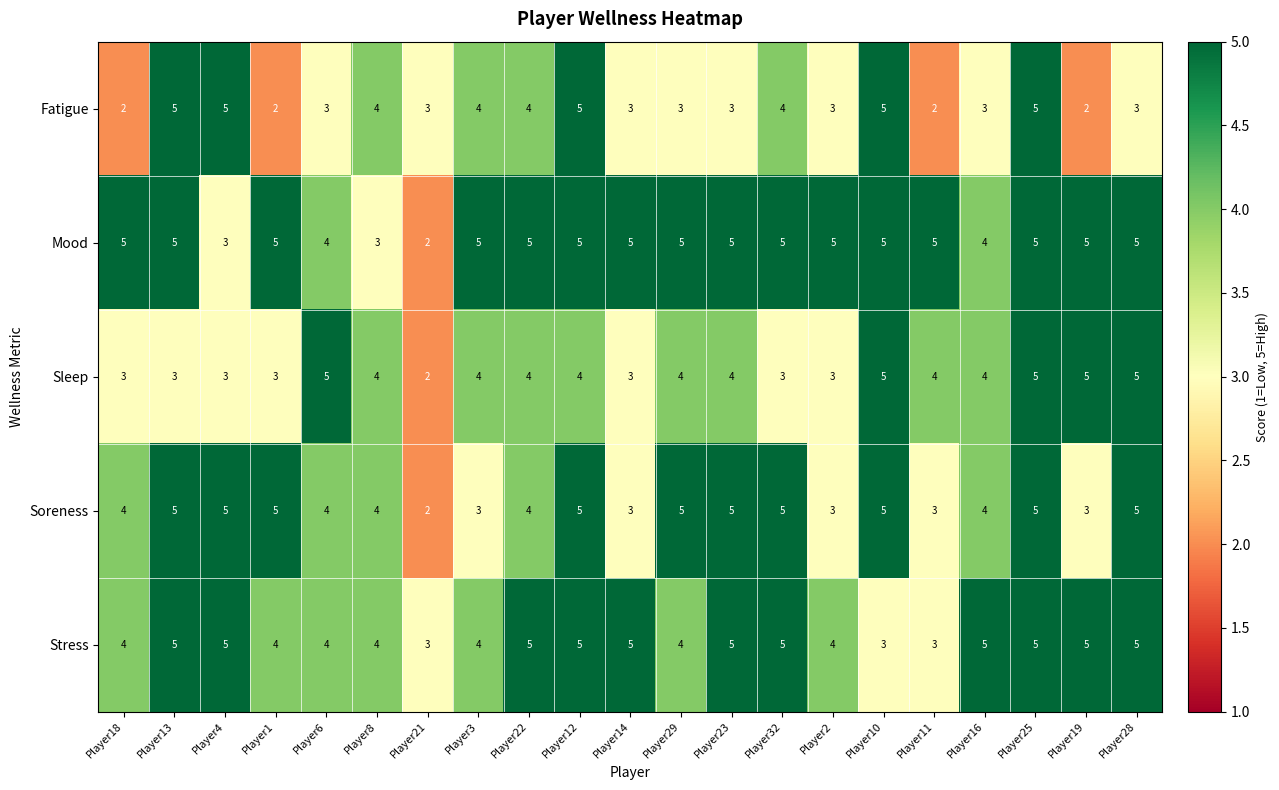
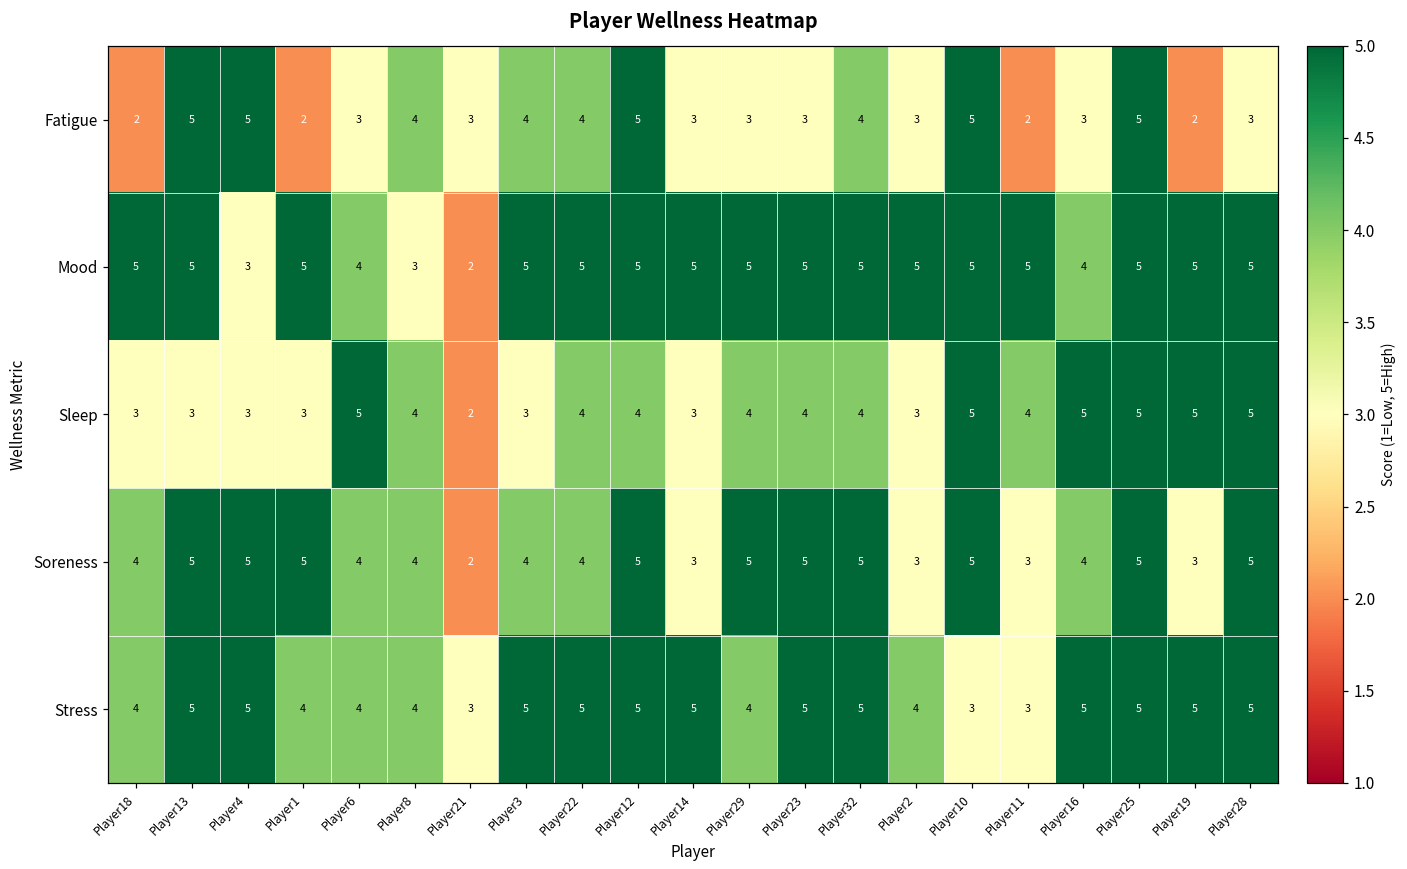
  {
    "Fatigue": {
      "Player18": 2,
      "Player13": 5,
      "Player4": 5,
      "Player1": 2,
      "Player6": 3,
      "Player8": 4,
      "Player21": 3,
      "Player3": 4,
      "Player22": 4,
      "Player12": 5,
      "Player14": 3,
      "Player29": 3,
      "Player23": 3,
      "Player32": 4,
      "Player2": 3,
      "Player10": 5,
      "Player11": 2,
      "Player16": 3,
      "Player25": 5,
      "Player19": 2,
      "Player28": 3
    },
    "Mood": {
      "Player18": 5,
      "Player13": 5,
      "Player4": 3,
      "Player1": 5,
      "Player6": 4,
      "Player8": 3,
      "Player21": 2,
      "Player3": 5,
      "Player22": 5,
      "Player12": 5,
      "Player14": 5,
      "Player29": 5,
      "Player23": 5,
      "Player32": 5,
      "Player2": 5,
      "Player10": 5,
      "Player11": 5,
      "Player16": 4,
      "Player25": 5,
      "Player19": 5,
      "Player28": 5
    },
    "Sleep": {
      "Player18": 3,
      "Player13": 3,
      "Player4": 3,
      "Player1": 3,
      "Player6": 5,
      "Player8": 4,
      "Player21": 2,
-     "Player3": 4,
+     "Player3": 3,
      "Player22": 4,
      "Player12": 4,
      "Player14": 3,
      "Player29": 4,
      "Player23": 4,
-     "Player32": 3,
+     "Player32": 4,
      "Player2": 3,
      "Player10": 5,
      "Player11": 4,
-     "Player16": 4,
+     "Player16": 5,
      "Player25": 5,
      "Player19": 5,
      "Player28": 5
    },
    "Soreness": {
      "Player18": 4,
      "Player13": 5,
      "Player4": 5,
      "Player1": 5,
      "Player6": 4,
      "Player8": 4,
      "Player21": 2,
-     "Player3": 3,
+     "Player3": 4,
      "Player22": 4,
      "Player12": 5,
      "Player14": 3,
      "Player29": 5,
      "Player23": 5,
      "Player32": 5,
      "Player2": 3,
      "Player10": 5,
      "Player11": 3,
      "Player16": 4,
      "Player25": 5,
      "Player19": 3,
      "Player28": 5
    },
    "Stress": {
      "Player18": 4,
      "Player13": 5,
      "Player4": 5,
      "Player1": 4,
      "Player6": 4,
      "Player8": 4,
      "Player21": 3,
-     "Player3": 4,
+     "Player3": 5,
      "Player22": 5,
      "Player12": 5,
      "Player14": 5,
      "Player29": 4,
      "Player23": 5,
      "Player32": 5,
      "Player2": 4,
      "Player10": 3,
      "Player11": 3,
      "Player16": 5,
      "Player25": 5,
      "Player19": 5,
      "Player28": 5
    }
  }
